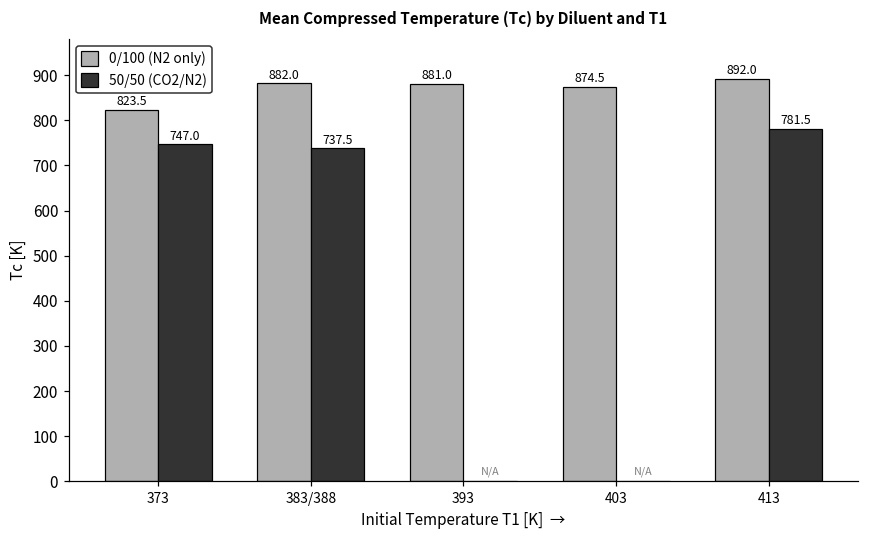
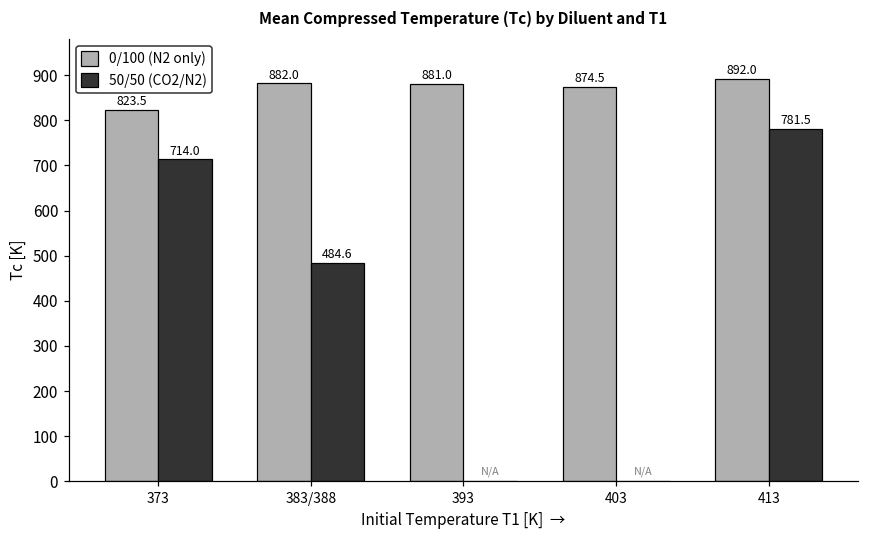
  {
    "0/100 (N2 only)": {
      "373": 823.5,
      "383/388": 882.0,
      "393": 881.0,
      "403": 874.5,
      "413": 892.0
    },
    "50/50 (CO2/N2)": {
-     "373": 747.0,
-     "383/388": 737.5,
+     "373": 714.0,
+     "383/388": 484.6,
      "413": 781.5
    }
  }
